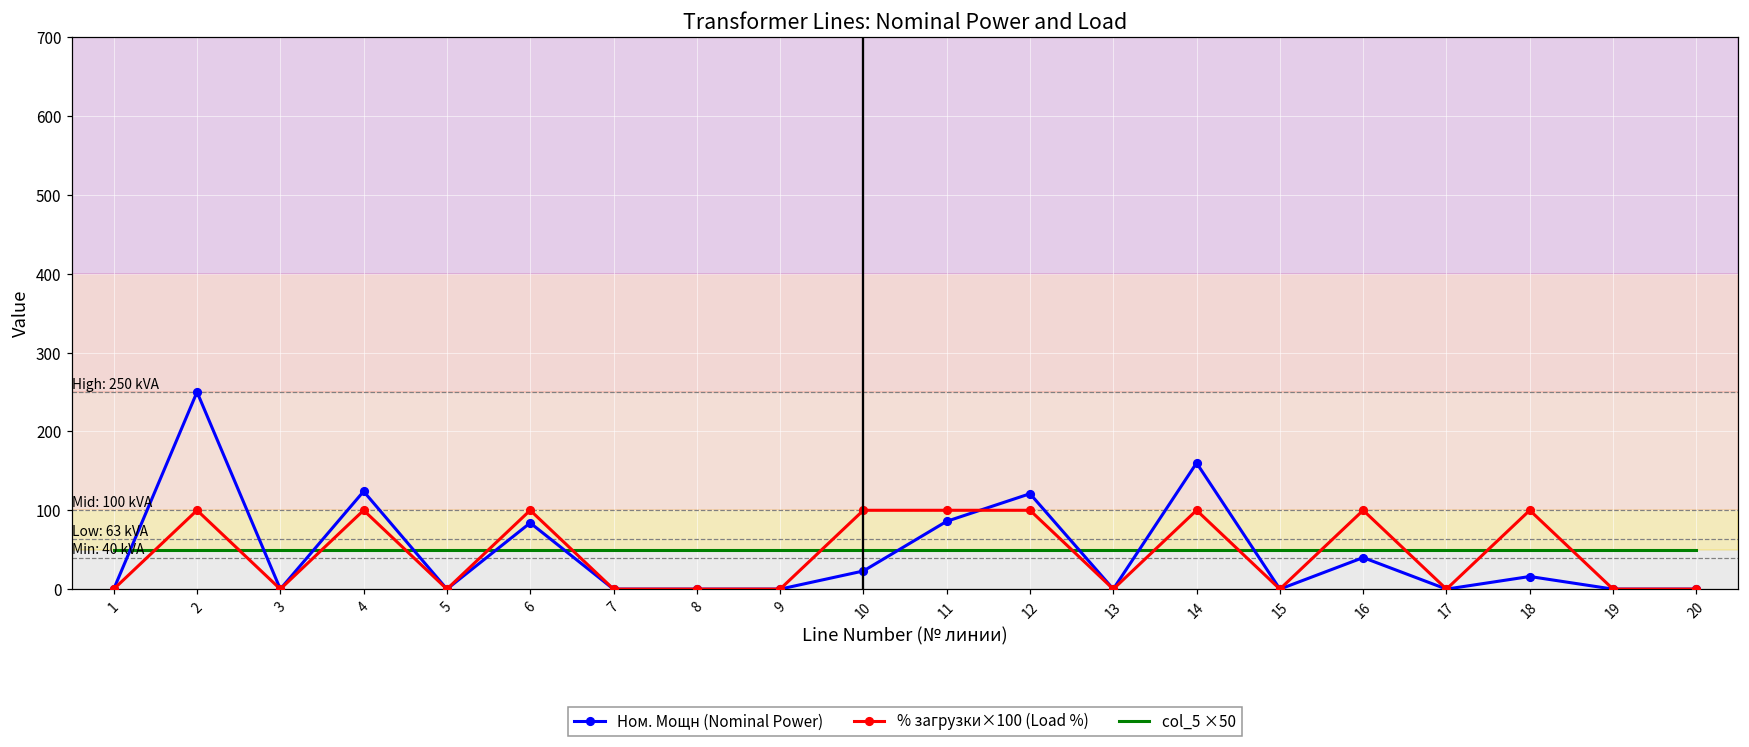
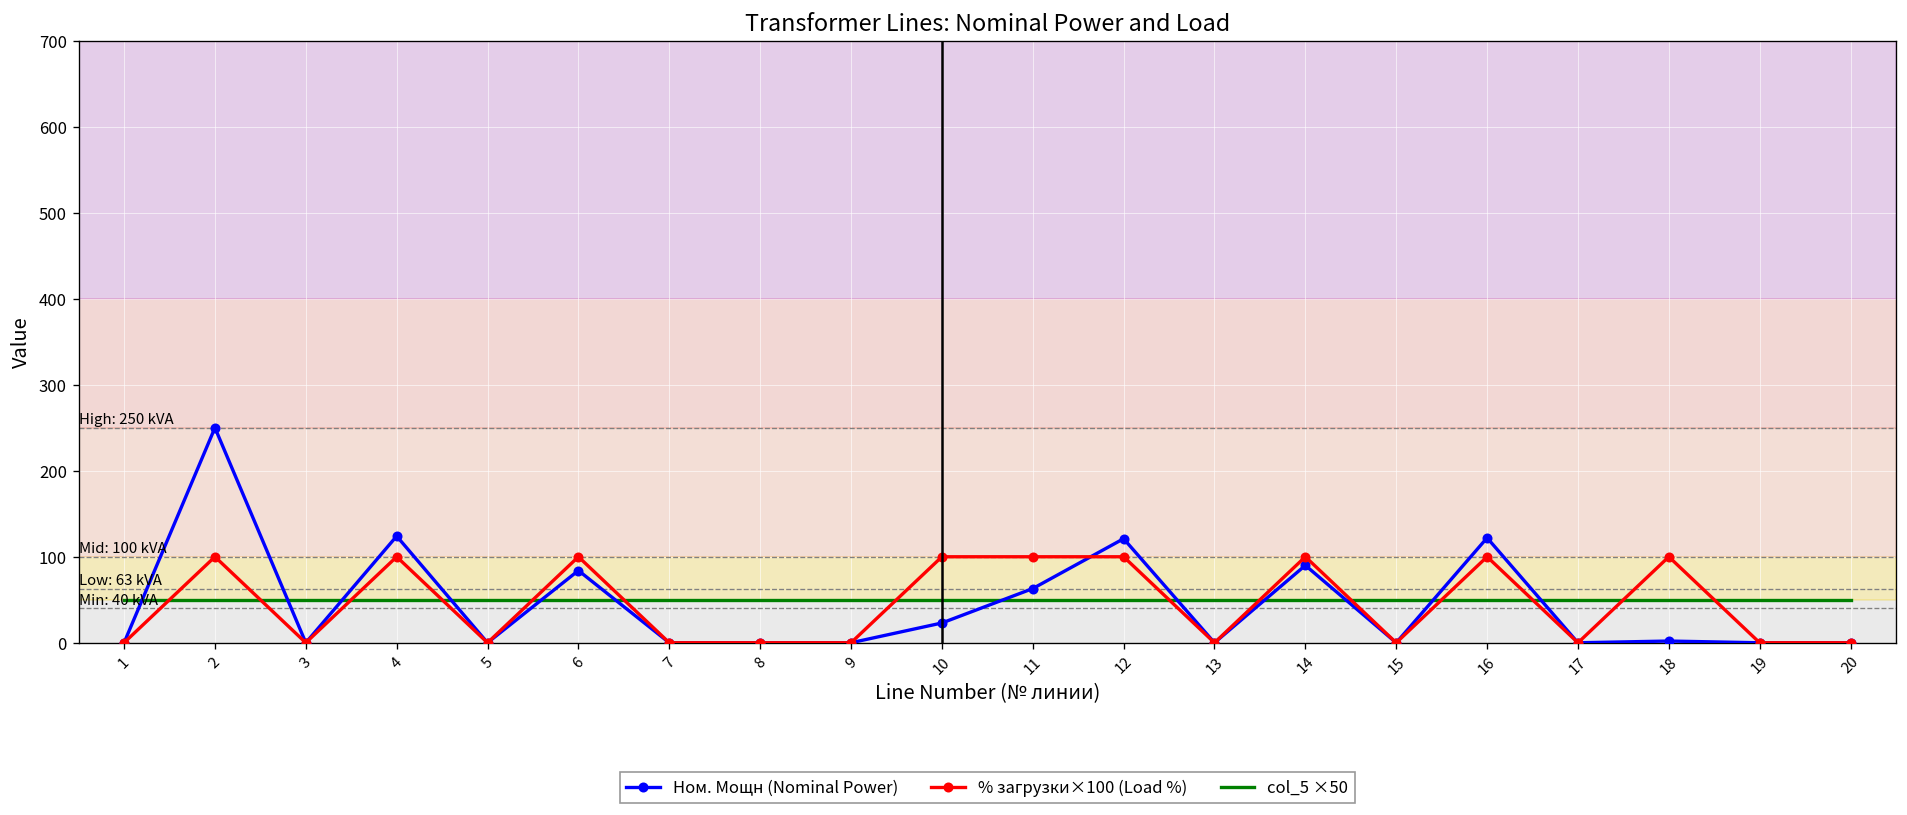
  {
    "Ном. Мощн (Nominal Power)": {
      "2": 250,
      "4": 120,
      "6": 80,
      "10": 20,
-     "11": 90,
+     "11": 60,
      "12": 120,
-     "14": 160,
-     "16": 40,
-     "18": 20
+     "14": 90,
+     "16": 120,
+     "18": 0
    },
    "% загрузки×100 (Load %)": {
      "2": 100,
      "4": 100,
      "6": 100,
      "10": 100,
      "11": 100,
      "12": 100,
      "14": 100,
      "16": 100,
      "18": 100
    },
    "col_5 ×50": {
      "2": 50,
      "3": 50,
      "4": 50,
      "5": 50,
      "6": 50,
      "7": 50,
      "8": 50,
      "9": 50,
      "10": 50,
      "11": 50,
      "12": 50,
      "13": 50,
      "14": 50,
      "15": 50,
      "16": 50,
      "17": 50,
      "18": 50,
      "19": 50,
      "20": 50
    }
  }
